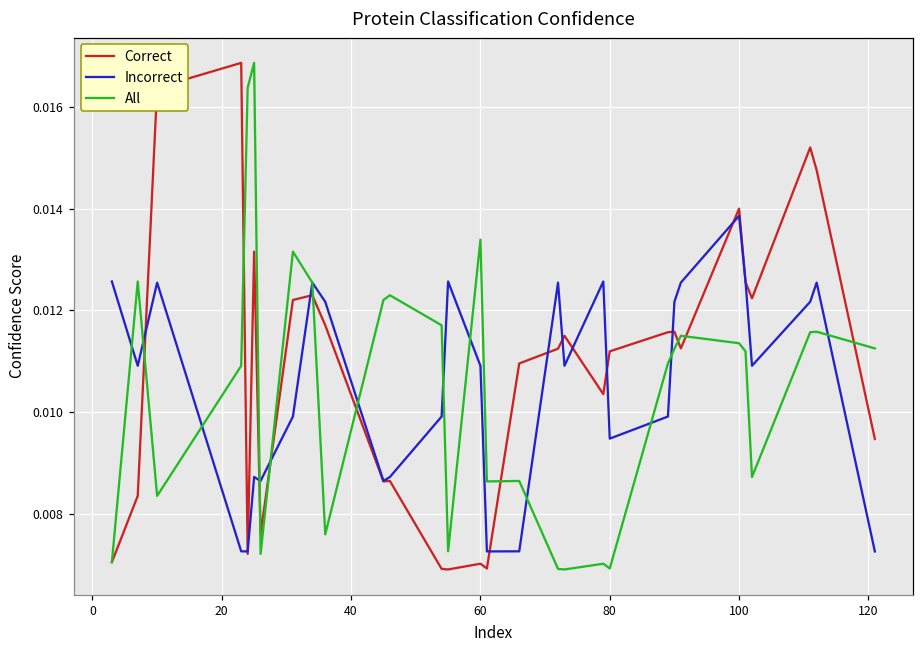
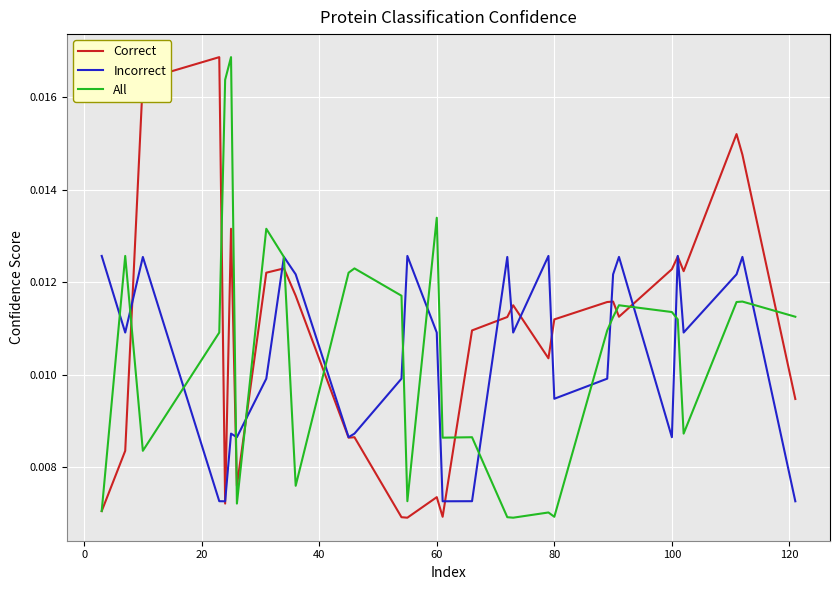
  {
    "Correct": {
-     "60": 0.0070,
+     "60": 0.0074,
      "80": 0.0112,
-     "100": 0.0140
+     "100": 0.0123
    },
    "Incorrect": {
      "60": 0.0109,
      "80": 0.0095,
-     "100": 0.0139
+     "100": 0.0087
    },
    "All": {
      "60": 0.0134,
      "80": 0.0069,
      "100": 0.0114
    }
  }
